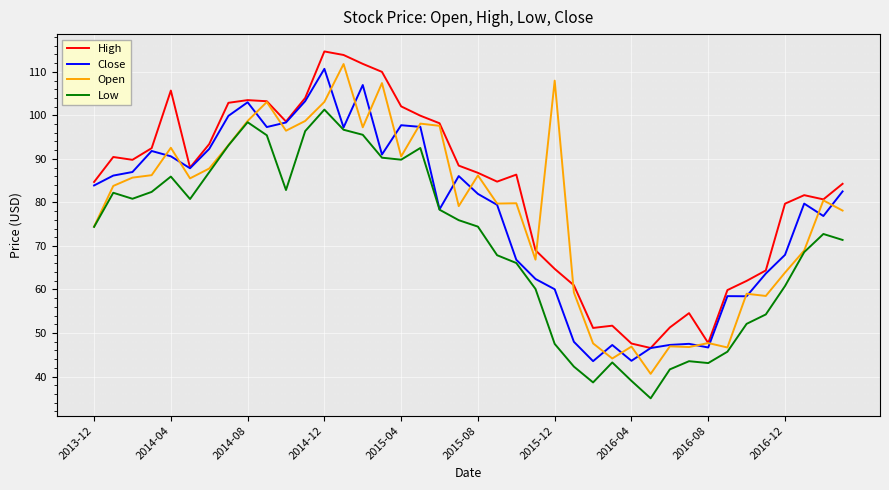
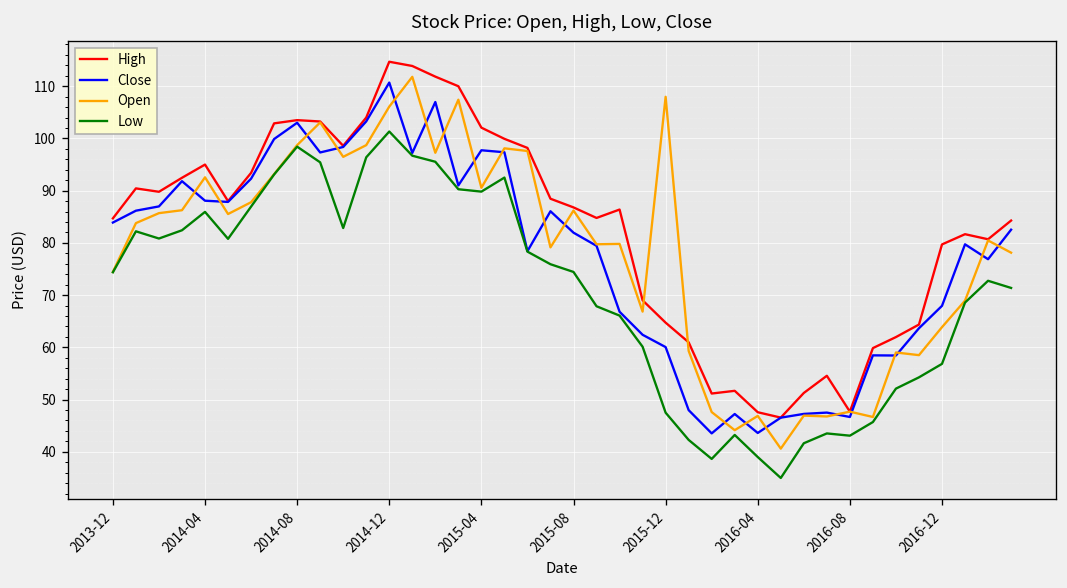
  {
    "High": {
      "2013-12": 85,
-     "2014-04": 106,
+     "2014-04": 95,
      "2014-12": 115,
      "2015-04": 102,
      "2015-08": 87,
      "2015-12": 65,
      "2016-04": 48,
      "2016-12": 80
    },
    "Close": {
      "2013-12": 84,
-     "2014-04": 91,
+     "2014-04": 88,
      "2014-12": 111,
      "2015-04": 98,
      "2015-08": 82,
      "2015-12": 60,
      "2016-04": 44,
      "2016-08": 47,
      "2016-12": 68
    },
    "Open": {
      "2014-04": 93,
-     "2014-12": 103,
+     "2014-12": 106,
      "2015-04": 91,
      "2015-08": 86,
      "2015-12": 108,
      "2016-04": 47,
      "2016-12": 64
    },
    "Low": {
      "2014-04": 86,
      "2014-12": 101,
      "2015-04": 90,
      "2015-08": 74,
      "2015-12": 47,
      "2016-04": 39,
      "2016-08": 43,
-     "2016-12": 61
+     "2016-12": 57
    }
  }
